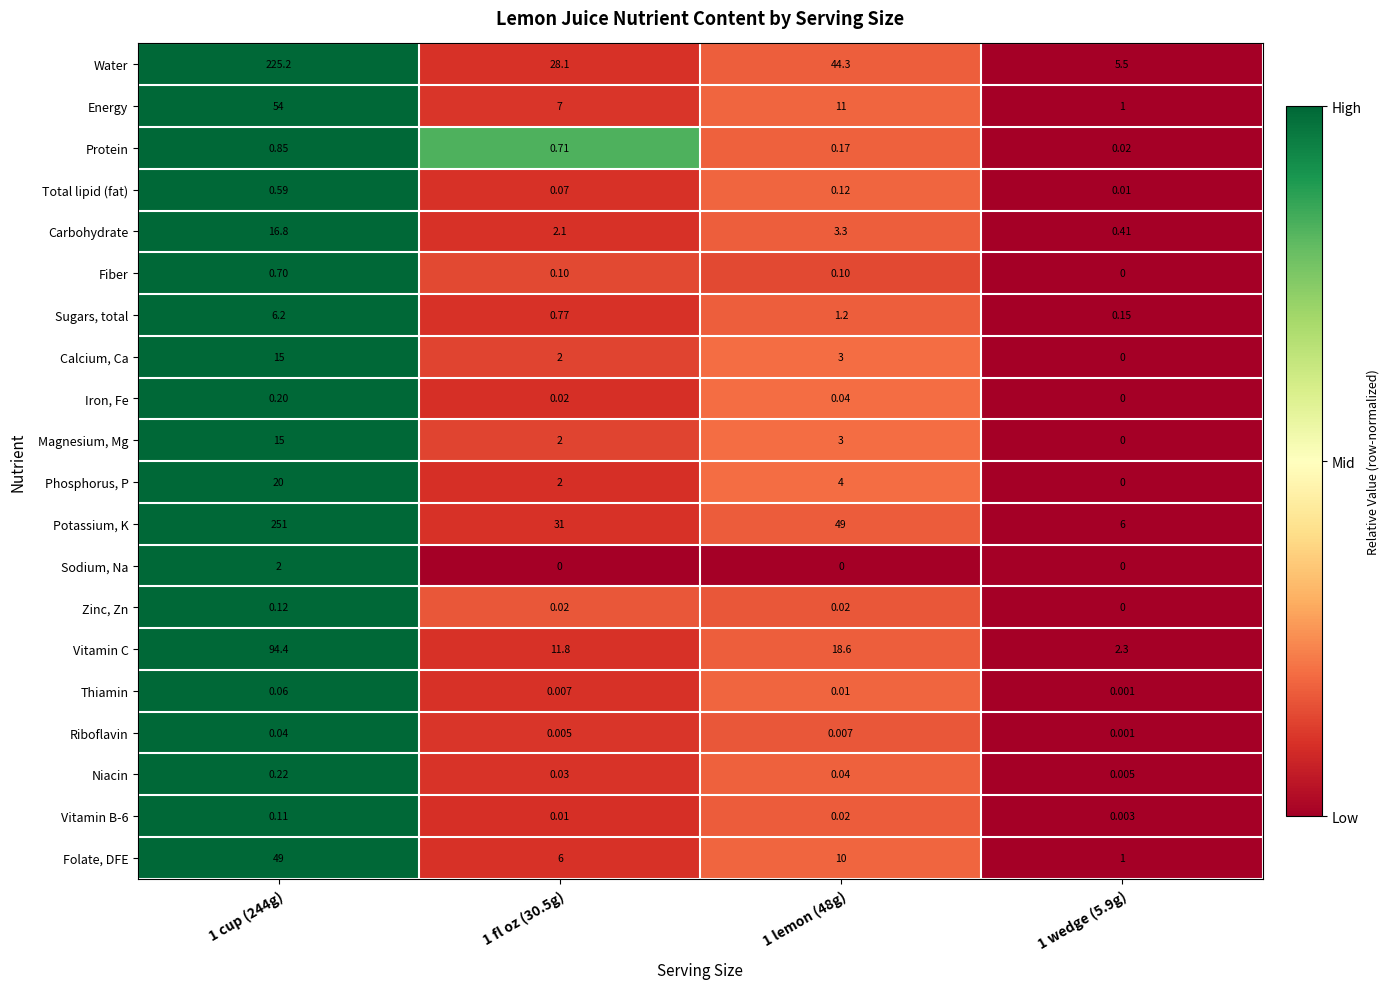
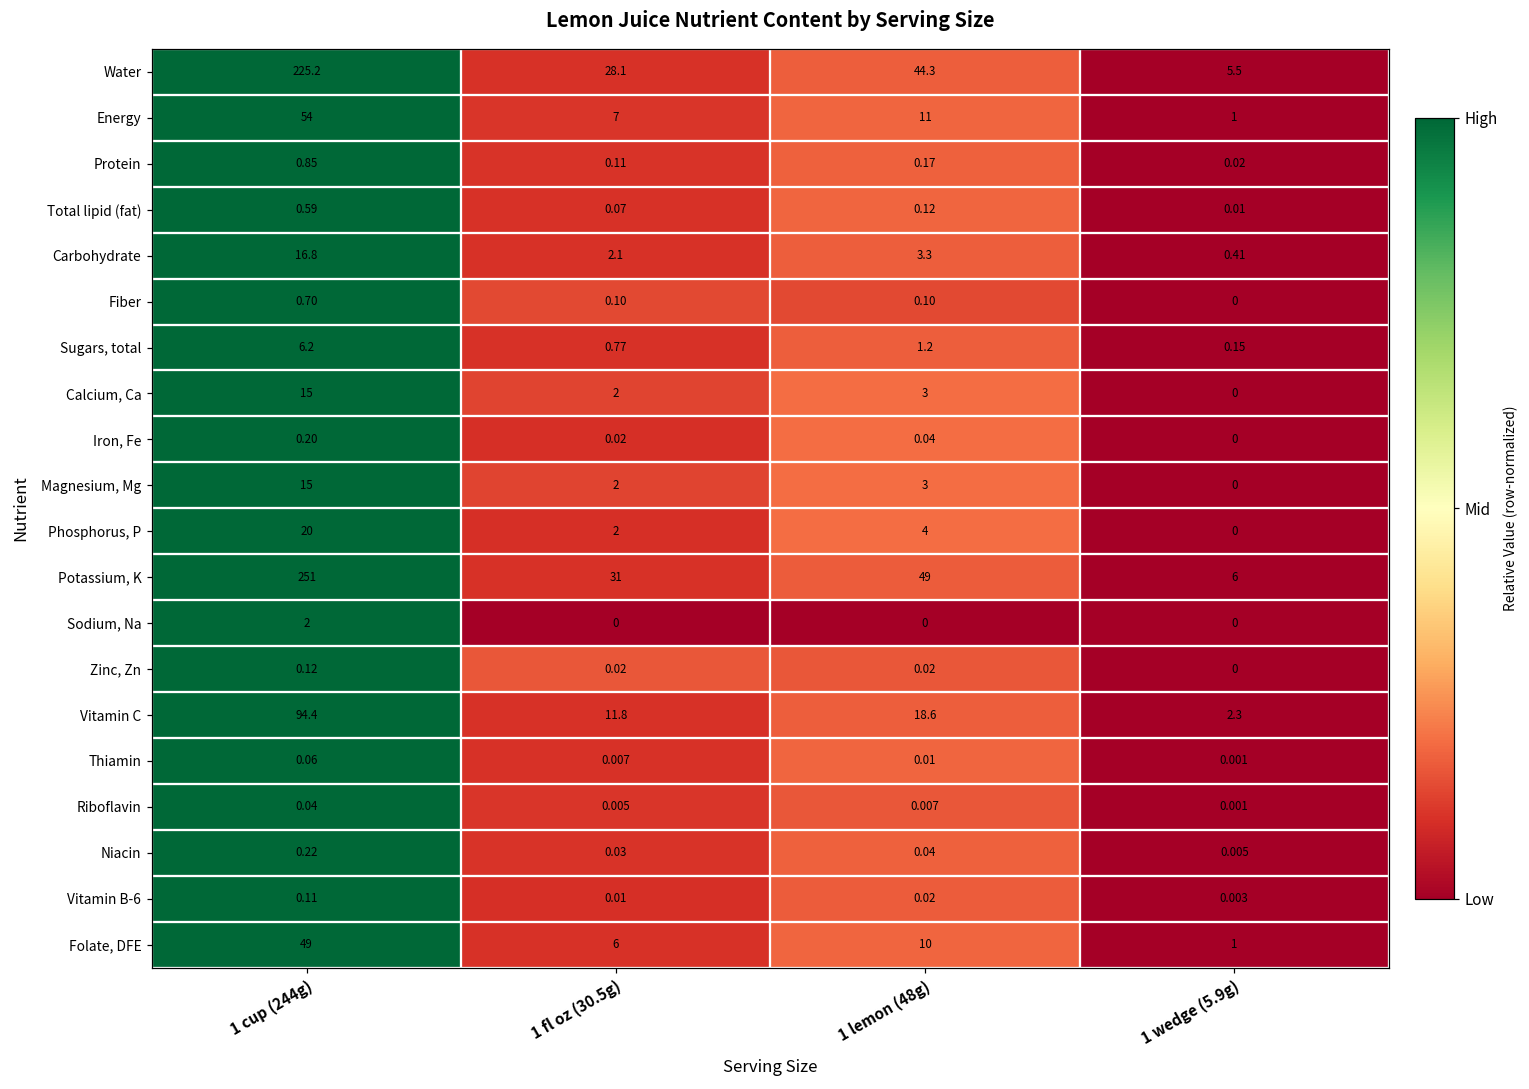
  {
    "Water": {
      "1 cup (244g)": 225.2,
      "1 fl oz (30.5g)": 28.1,
      "1 lemon (48g)": 44.3,
      "1 wedge (5.9g)": 5.5
    },
    "Energy": {
      "1 cup (244g)": 54,
      "1 fl oz (30.5g)": 7,
      "1 lemon (48g)": 11,
      "1 wedge (5.9g)": 1
    },
    "Protein": {
      "1 cup (244g)": 0.85,
-     "1 fl oz (30.5g)": 0.71,
+     "1 fl oz (30.5g)": 0.11,
      "1 lemon (48g)": 0.17,
      "1 wedge (5.9g)": 0.02
    },
    "Total lipid (fat)": {
      "1 cup (244g)": 0.59,
      "1 fl oz (30.5g)": 0.07,
      "1 lemon (48g)": 0.12,
      "1 wedge (5.9g)": 0.01
    },
    "Carbohydrate": {
      "1 cup (244g)": 16.8,
      "1 fl oz (30.5g)": 2.1,
      "1 lemon (48g)": 3.3,
      "1 wedge (5.9g)": 0.41
    },
    "Fiber": {
      "1 cup (244g)": 0.70,
      "1 fl oz (30.5g)": 0.10,
      "1 lemon (48g)": 0.10,
      "1 wedge (5.9g)": 0
    },
    "Sugars, total": {
      "1 cup (244g)": 6.2,
      "1 fl oz (30.5g)": 0.77,
      "1 lemon (48g)": 1.2,
      "1 wedge (5.9g)": 0.15
    },
    "Calcium, Ca": {
      "1 cup (244g)": 15,
      "1 fl oz (30.5g)": 2,
      "1 lemon (48g)": 3,
      "1 wedge (5.9g)": 0
    },
    "Iron, Fe": {
      "1 cup (244g)": 0.20,
      "1 fl oz (30.5g)": 0.02,
      "1 lemon (48g)": 0.04,
      "1 wedge (5.9g)": 0
    },
    "Magnesium, Mg": {
      "1 cup (244g)": 15,
      "1 fl oz (30.5g)": 2,
      "1 lemon (48g)": 3,
      "1 wedge (5.9g)": 0
    },
    "Phosphorus, P": {
      "1 cup (244g)": 20,
      "1 fl oz (30.5g)": 2,
      "1 lemon (48g)": 4,
      "1 wedge (5.9g)": 0
    },
    "Potassium, K": {
      "1 cup (244g)": 251,
      "1 fl oz (30.5g)": 31,
      "1 lemon (48g)": 49,
      "1 wedge (5.9g)": 6
    },
    "Sodium, Na": {
      "1 cup (244g)": 2,
      "1 fl oz (30.5g)": 0,
      "1 lemon (48g)": 0,
      "1 wedge (5.9g)": 0
    },
    "Zinc, Zn": {
      "1 cup (244g)": 0.12,
      "1 fl oz (30.5g)": 0.02,
      "1 lemon (48g)": 0.02,
      "1 wedge (5.9g)": 0
    },
    "Vitamin C": {
      "1 cup (244g)": 94.4,
      "1 fl oz (30.5g)": 11.8,
      "1 lemon (48g)": 18.6,
      "1 wedge (5.9g)": 2.3
    },
    "Thiamin": {
      "1 cup (244g)": 0.06,
      "1 fl oz (30.5g)": 0.007,
      "1 lemon (48g)": 0.01,
      "1 wedge (5.9g)": 0.001
    },
    "Riboflavin": {
      "1 cup (244g)": 0.04,
      "1 fl oz (30.5g)": 0.005,
      "1 lemon (48g)": 0.007,
      "1 wedge (5.9g)": 0.001
    },
    "Niacin": {
      "1 cup (244g)": 0.22,
      "1 fl oz (30.5g)": 0.03,
      "1 lemon (48g)": 0.04,
      "1 wedge (5.9g)": 0.005
    },
    "Vitamin B-6": {
      "1 cup (244g)": 0.11,
      "1 fl oz (30.5g)": 0.01,
      "1 lemon (48g)": 0.02,
      "1 wedge (5.9g)": 0.003
    },
    "Folate, DFE": {
      "1 cup (244g)": 49,
      "1 fl oz (30.5g)": 6,
      "1 lemon (48g)": 10,
      "1 wedge (5.9g)": 1
    }
  }
